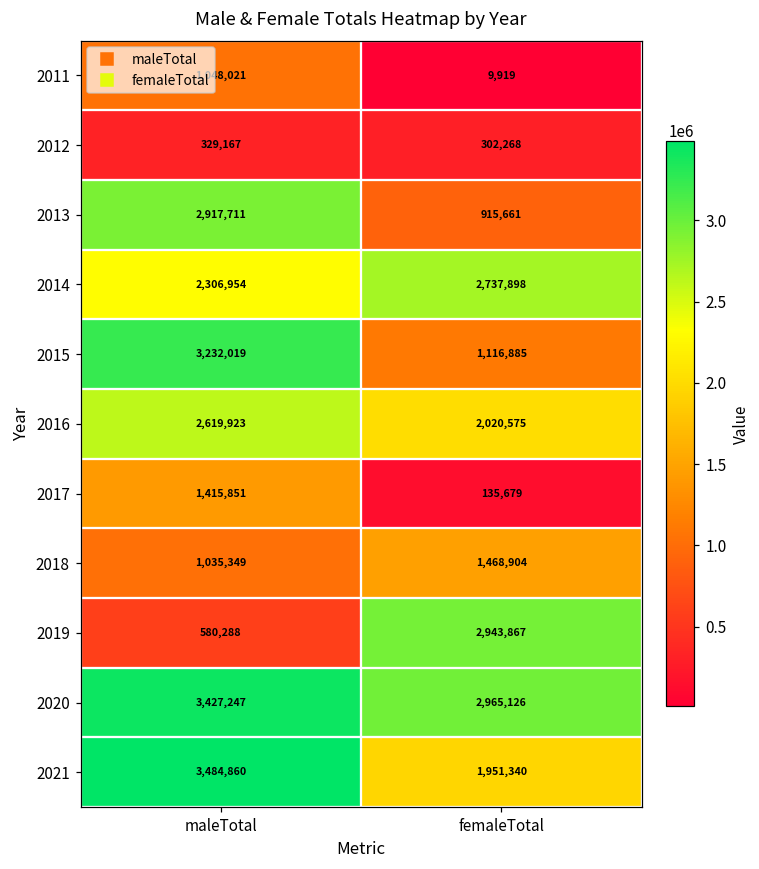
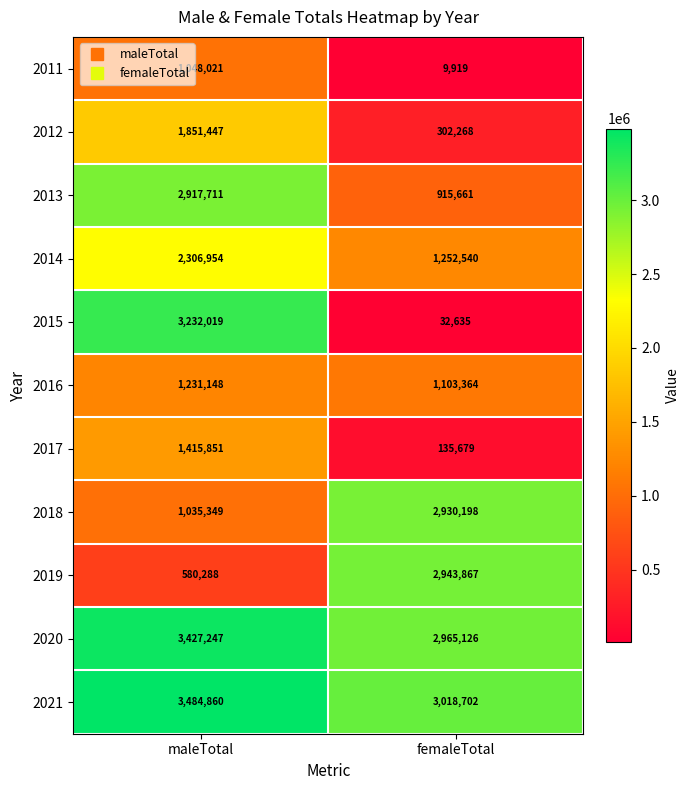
  {
    "2011": {
      "femaleTotal": "9,919"
    },
    "2012": {
-     "maleTotal": "329,167",
+     "maleTotal": "1,851,447",
      "femaleTotal": "302,268"
    },
    "2013": {
      "maleTotal": "2,917,711",
      "femaleTotal": "915,661"
    },
    "2014": {
      "maleTotal": "2,306,954",
-     "femaleTotal": "2,737,898"
+     "femaleTotal": "1,252,540"
    },
    "2015": {
      "maleTotal": "3,232,019",
-     "femaleTotal": "1,116,885"
+     "femaleTotal": "32,635"
    },
    "2016": {
-     "maleTotal": "2,619,923",
-     "femaleTotal": "2,020,575"
+     "maleTotal": "1,231,148",
+     "femaleTotal": "1,103,364"
    },
    "2017": {
      "maleTotal": "1,415,851",
      "femaleTotal": "135,679"
    },
    "2018": {
      "maleTotal": "1,035,349",
-     "femaleTotal": "1,468,904"
+     "femaleTotal": "2,930,198"
    },
    "2019": {
      "maleTotal": "580,288",
      "femaleTotal": "2,943,867"
    },
    "2020": {
      "maleTotal": "3,427,247",
      "femaleTotal": "2,965,126"
    },
    "2021": {
      "maleTotal": "3,484,860",
-     "femaleTotal": "1,951,340"
+     "femaleTotal": "3,018,702"
    }
  }
